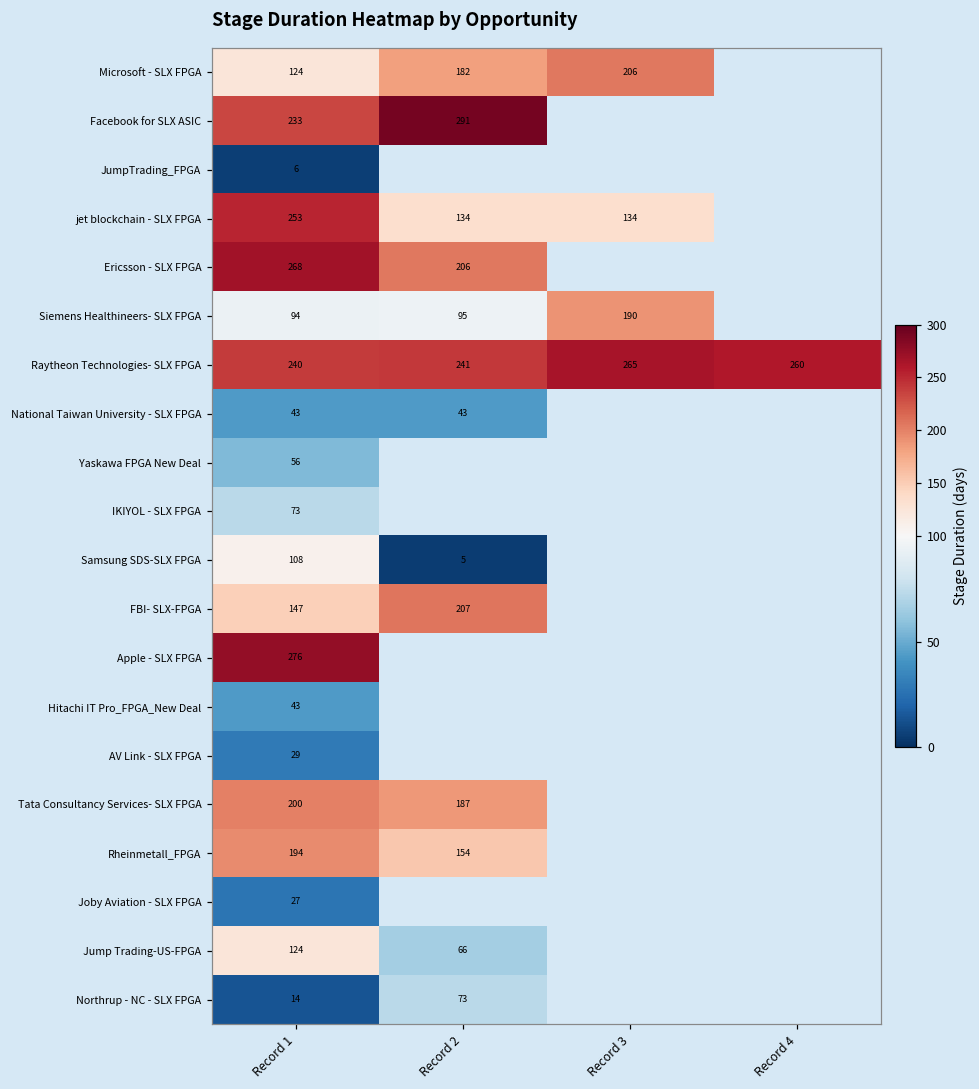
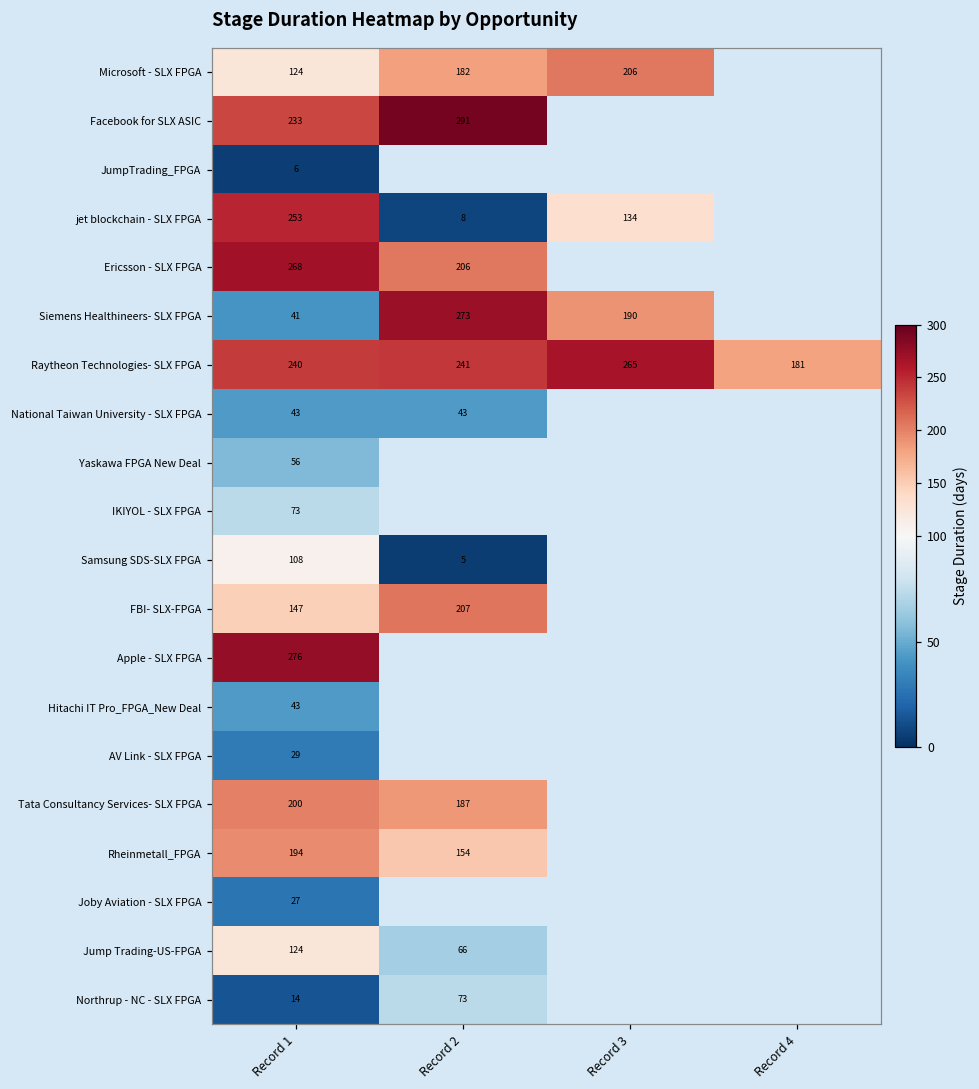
  {
    "Microsoft - SLX FPGA": {
      "Record 1": 124,
      "Record 2": 182,
      "Record 3": 206
    },
    "Facebook for SLX ASIC": {
      "Record 1": 233,
      "Record 2": 291
    },
    "JumpTrading_FPGA": {
      "Record 1": 6
    },
    "jet blockchain - SLX FPGA": {
      "Record 1": 253,
-     "Record 2": 134,
+     "Record 2": 8,
      "Record 3": 134
    },
    "Ericsson - SLX FPGA": {
      "Record 1": 268,
      "Record 2": 206
    },
    "Siemens Healthineers- SLX FPGA": {
-     "Record 1": 94,
-     "Record 2": 95,
+     "Record 1": 41,
+     "Record 2": 273,
      "Record 3": 190
    },
    "Raytheon Technologies- SLX FPGA": {
      "Record 1": 240,
      "Record 2": 241,
      "Record 3": 265,
-     "Record 4": 260
+     "Record 4": 181
    },
    "National Taiwan University - SLX FPGA": {
      "Record 1": 43,
      "Record 2": 43
    },
    "Yaskawa FPGA New Deal": {
      "Record 1": 56
    },
    "IKIYOL - SLX FPGA": {
      "Record 1": 73
    },
    "Samsung SDS-SLX FPGA": {
      "Record 1": 108,
      "Record 2": 5
    },
    "FBI- SLX-FPGA": {
      "Record 1": 147,
      "Record 2": 207
    },
    "Apple - SLX FPGA": {
      "Record 1": 276
    },
    "Hitachi IT Pro_FPGA_New Deal": {
      "Record 1": 43
    },
    "AV Link - SLX FPGA": {
      "Record 1": 29
    },
    "Tata Consultancy Services- SLX FPGA": {
      "Record 1": 200,
      "Record 2": 187
    },
    "Rheinmetall_FPGA": {
      "Record 1": 194,
      "Record 2": 154
    },
    "Joby Aviation - SLX FPGA": {
      "Record 1": 27
    },
    "Jump Trading-US-FPGA": {
      "Record 1": 124,
      "Record 2": 66
    },
    "Northrup - NC - SLX FPGA": {
      "Record 1": 14,
      "Record 2": 73
    }
  }
